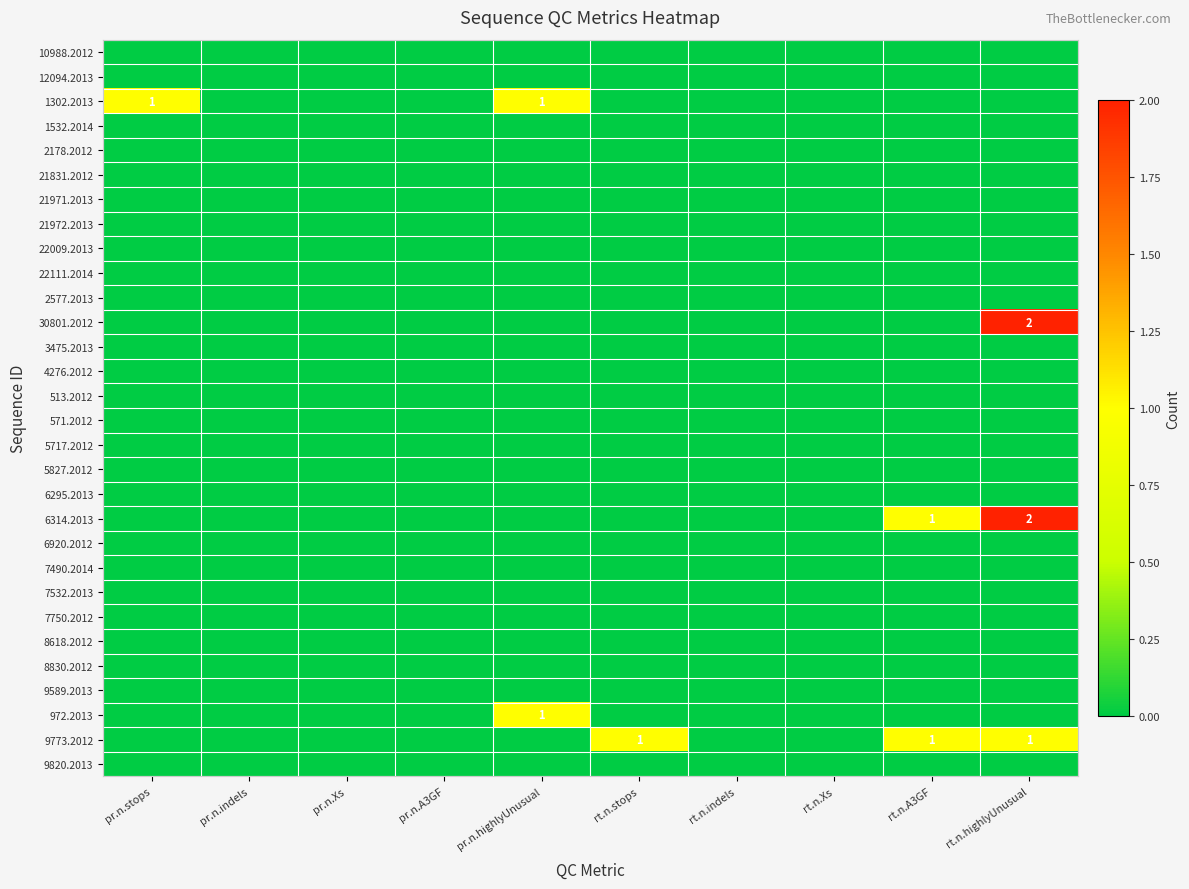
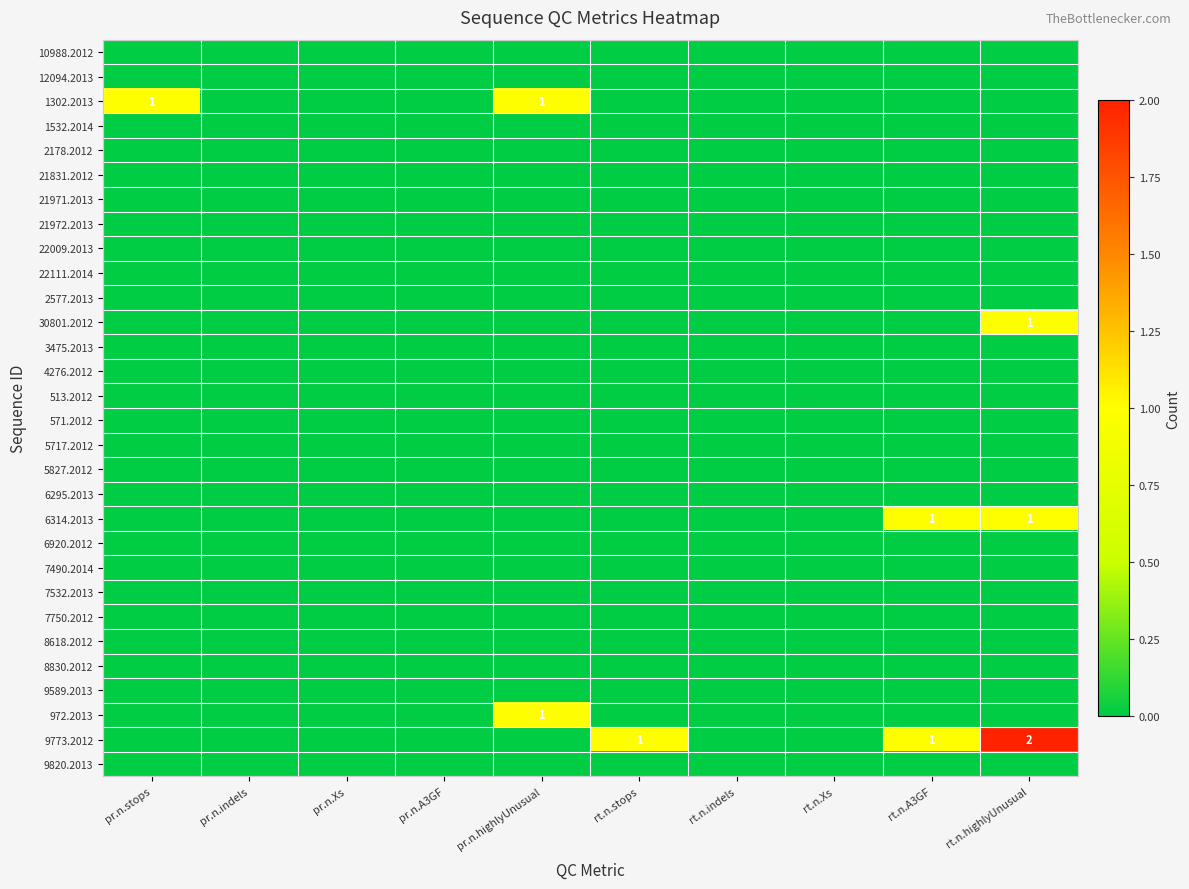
  {
    "1302.2013": {
      "pr.n.stops": 1,
      "pr.n.highlyUnusual": 1
    },
    "30801.2012": {
-     "rt.n.highlyUnusual": 2
+     "rt.n.highlyUnusual": 1
    },
    "6314.2013": {
      "rt.n.A3GF": 1,
-     "rt.n.highlyUnusual": 2
+     "rt.n.highlyUnusual": 1
    },
    "972.2013": {
      "pr.n.highlyUnusual": 1
    },
    "9773.2012": {
      "rt.n.stops": 1,
      "rt.n.A3GF": 1,
-     "rt.n.highlyUnusual": 1
+     "rt.n.highlyUnusual": 2
    }
  }
